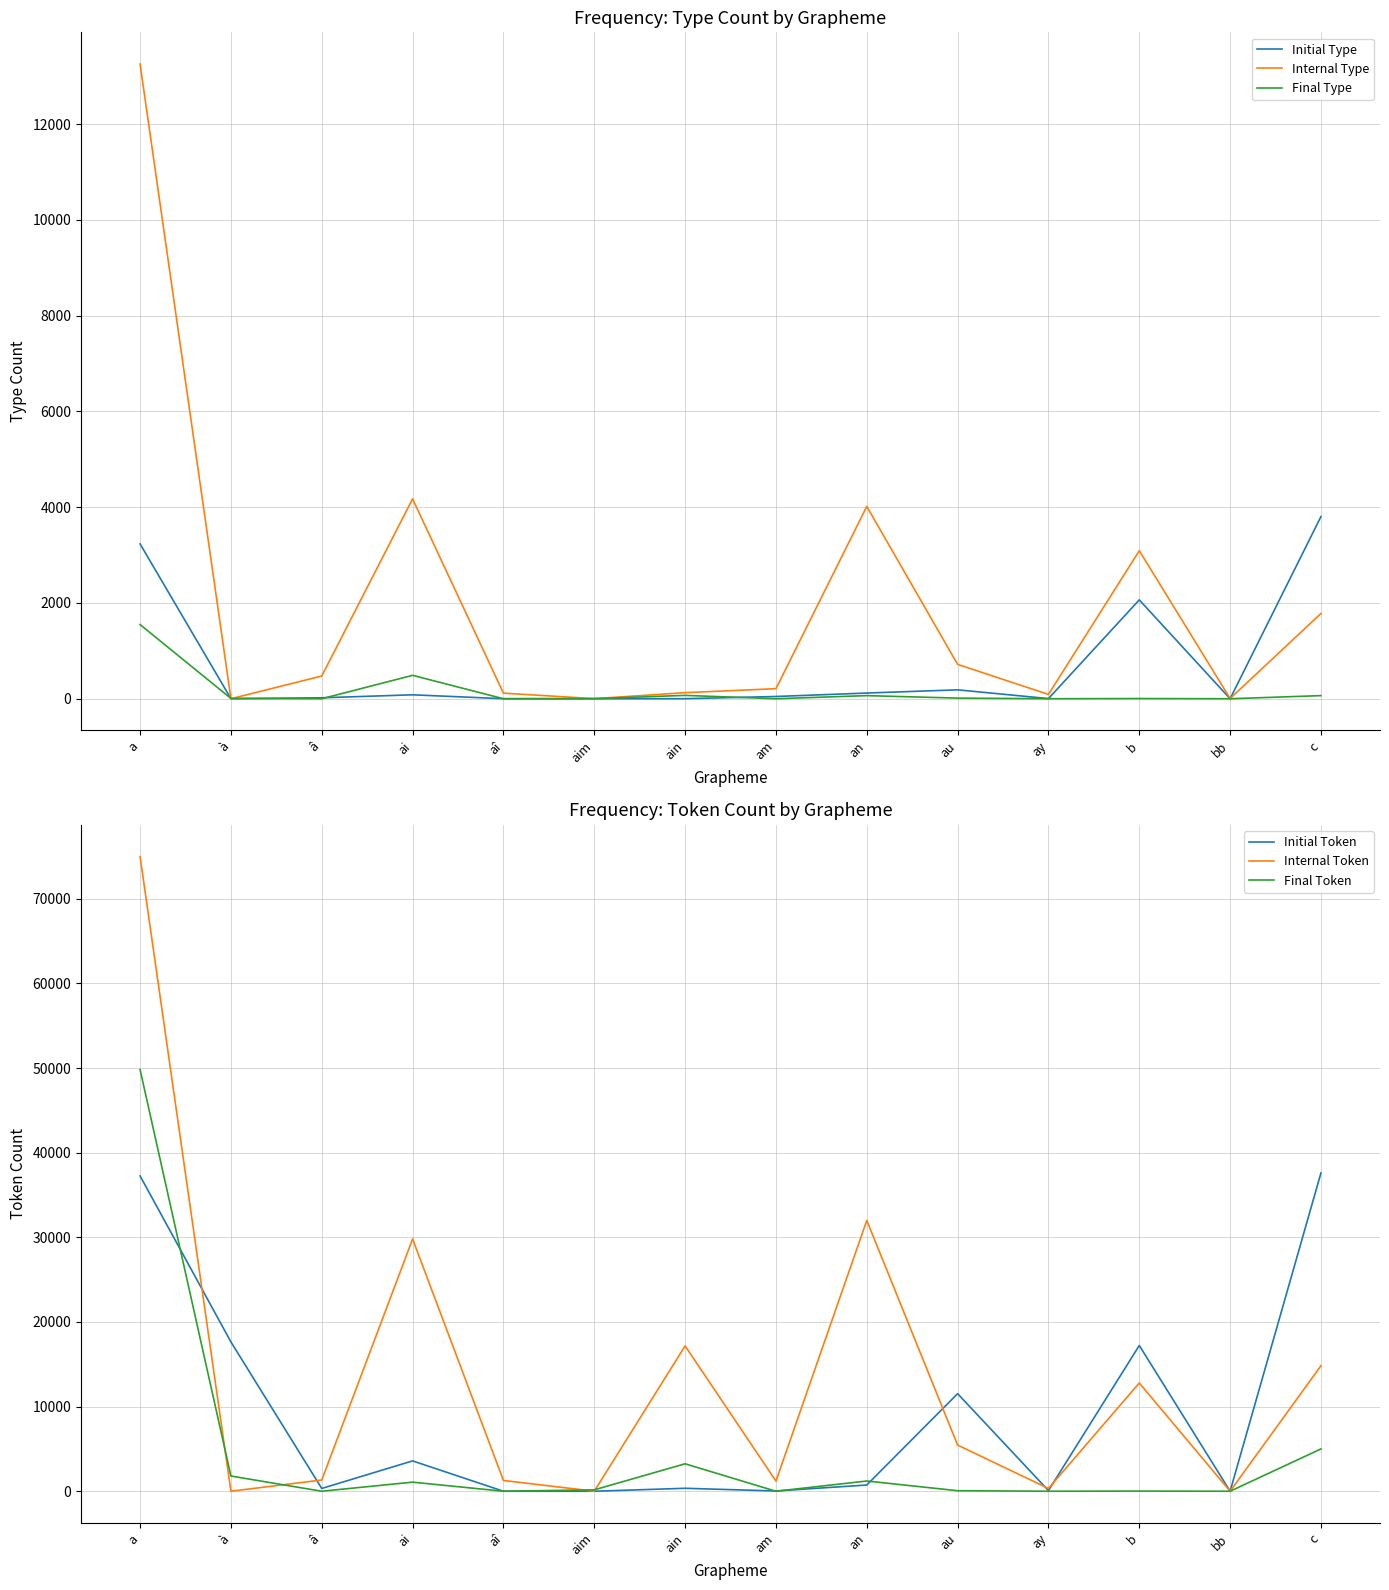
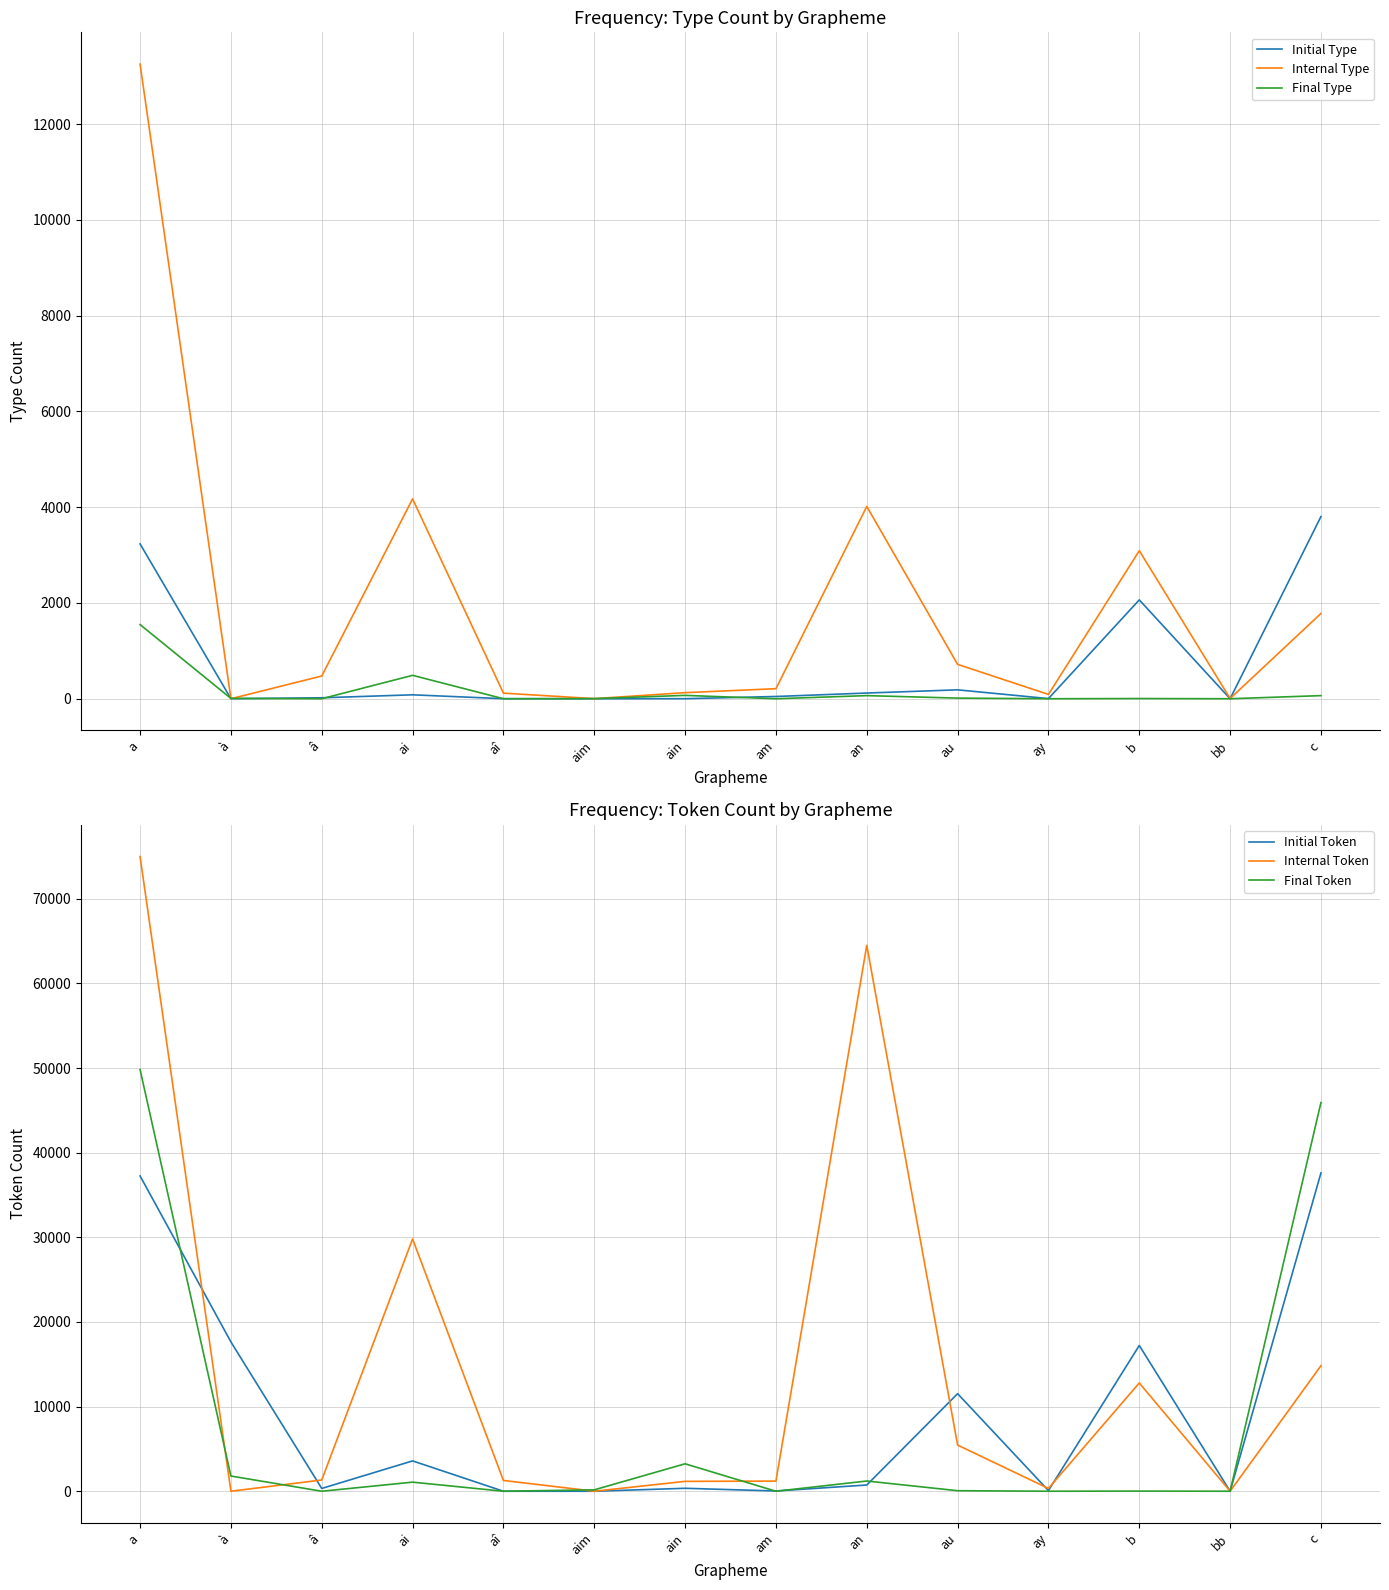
  {
    "Frequency: Type Count by Grapheme": {
      "Initial Type": {
        "a": 3200,
        "ai": 100,
        "ain": 0,
        "an": 100,
        "au": 200,
        "b": 2100,
        "c": 3800
      },
      "Internal Type": {
        "a": 13300,
        "â": 500,
        "ai": 4200,
        "aî": 100,
        "ain": 100,
        "am": 200,
        "an": 4000,
        "au": 700,
        "ay": 100,
        "b": 3100,
        "c": 1800
      },
      "Final Type": {
        "a": 1500,
        "ai": 500,
        "ain": 100,
        "an": 100,
        "au": 0,
        "b": 0,
        "c": 100
      }
    },
    "Frequency: Token Count by Grapheme": {
      "Initial Token": {
        "a": 37000,
        "à": 18000,
        "â": 0,
        "ai": 4000,
        "ain": 0,
        "an": 1000,
        "au": 12000,
        "b": 17000,
        "c": 38000
      },
      "Internal Token": {
        "a": 75000,
        "à": 0,
        "â": 1000,
        "ai": 30000,
        "aî": 1000,
-       "ain": 17000,
+       "ain": 1000,
        "am": 1000,
-       "an": 32000,
+       "an": 64000,
        "au": 5000,
        "b": 13000,
        "c": 15000
      },
      "Final Token": {
        "a": 50000,
        "à": 2000,
        "â": 0,
        "ai": 1000,
        "ain": 3000,
        "an": 1000,
        "au": 0,
        "b": 0,
-       "c": 5000
+       "c": 46000
      }
    }
  }
